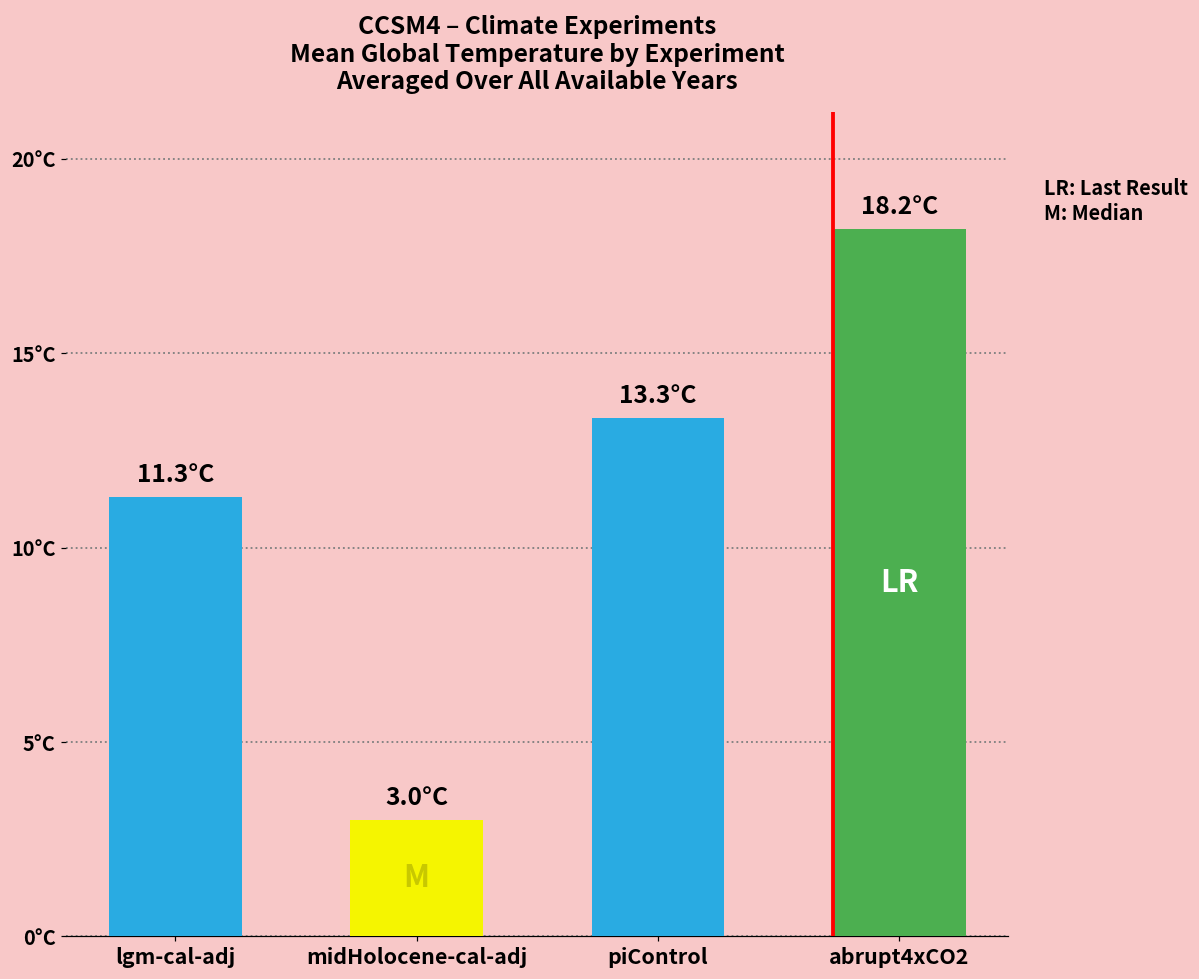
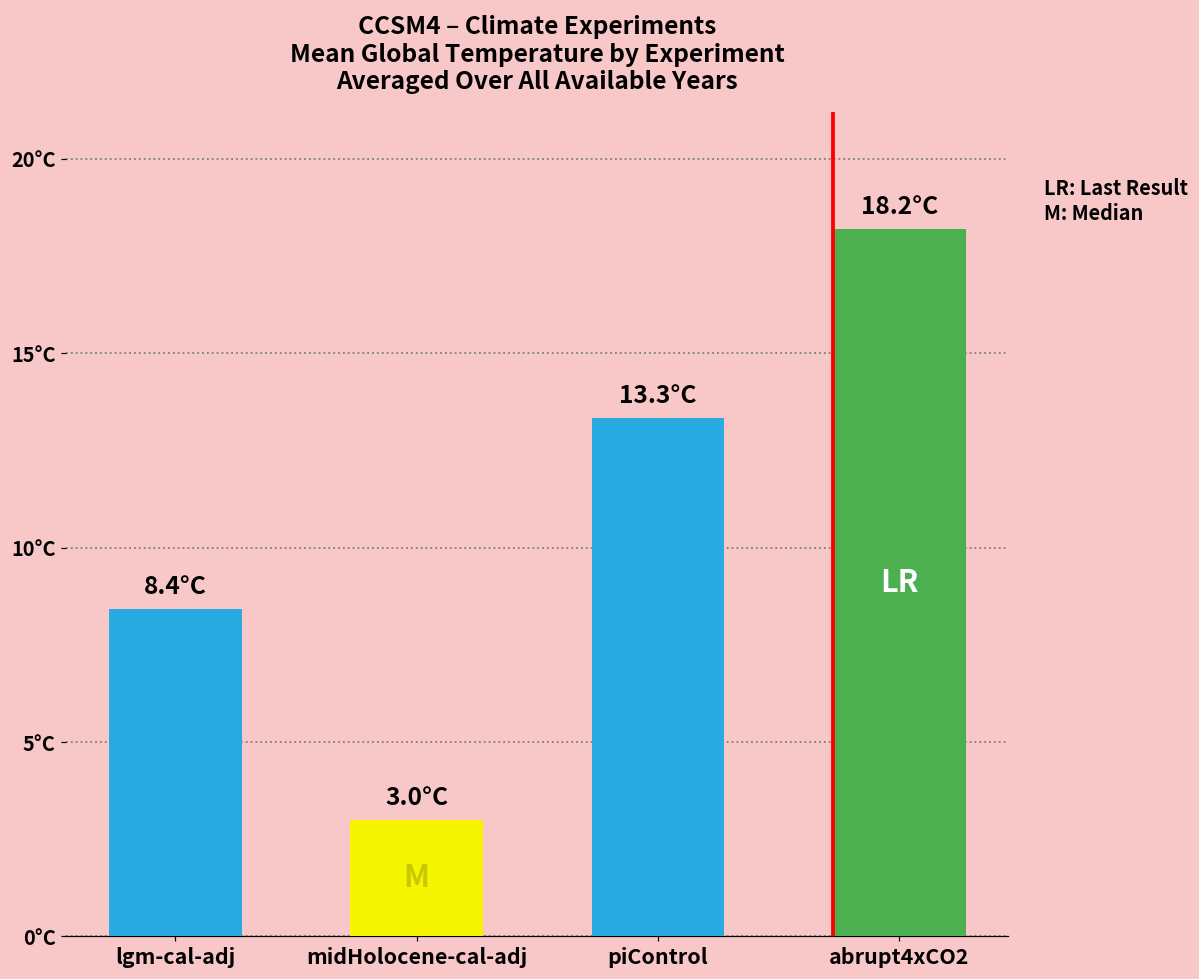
  {
-   "lgm-cal-adj": "11.3°C",
+   "lgm-cal-adj": "8.4°C",
    "midHolocene-cal-adj": "3.0°C",
    "piControl": "13.3°C",
    "abrupt4xCO2": "18.2°C"
  }
